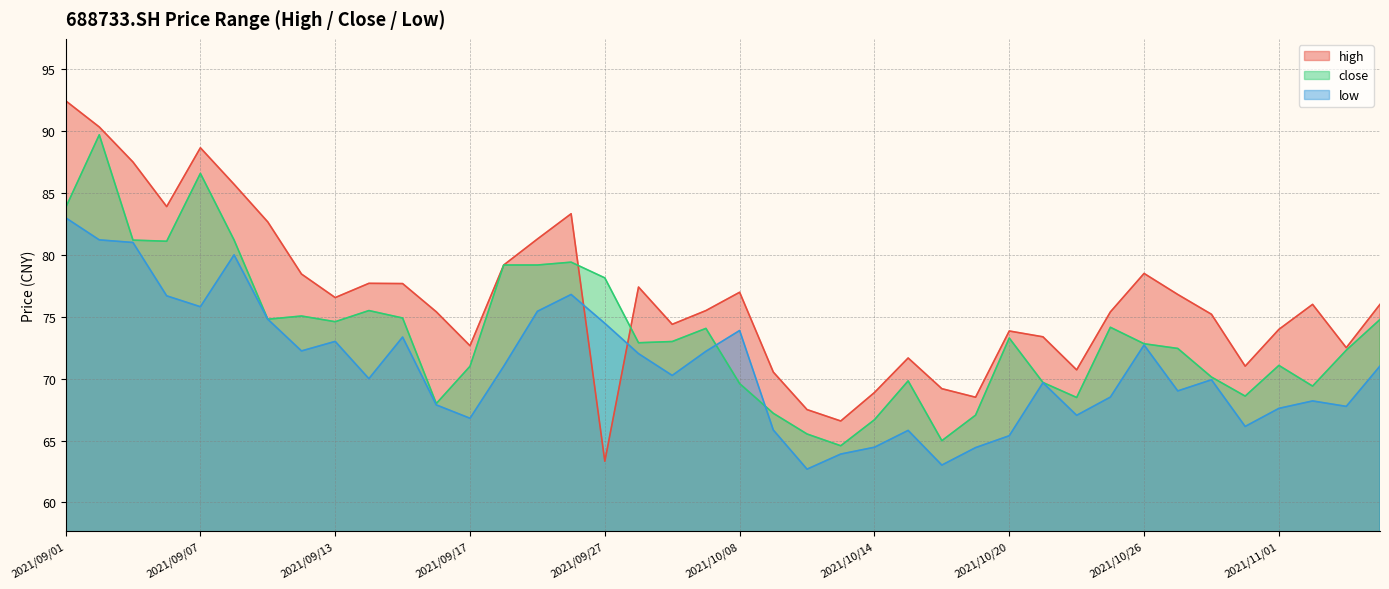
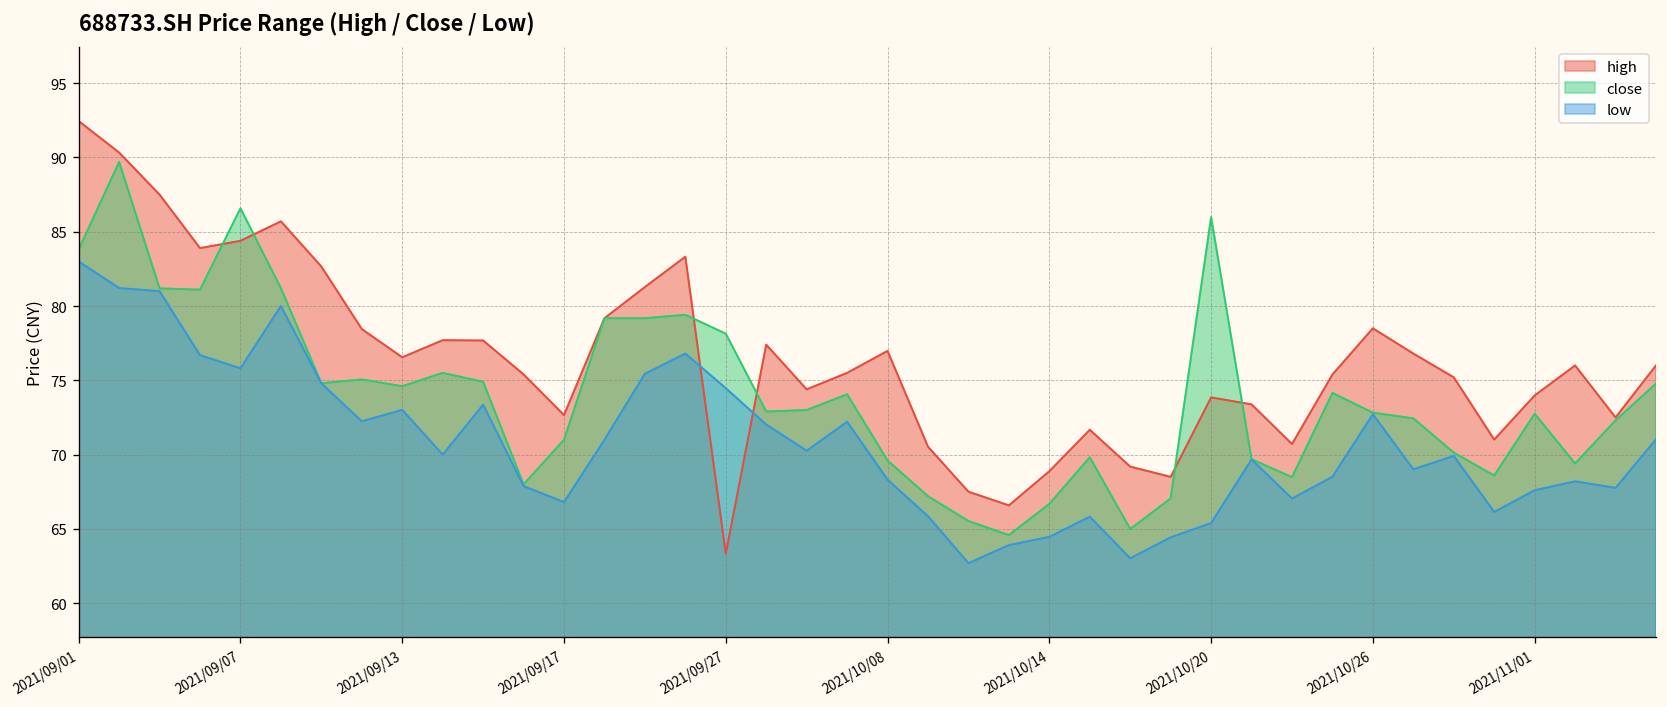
  {
    "high": {
      "2021/09/01": 92.5,
-     "2021/09/07": 88.7,
+     "2021/09/07": 84.4,
      "2021/09/13": 76.6,
      "2021/09/17": 72.7,
      "2021/09/27": 63.3,
      "2021/10/08": 77.0,
      "2021/10/14": 68.9,
      "2021/10/20": 73.9,
      "2021/10/26": 78.5,
      "2021/11/01": 74.0
    },
    "close": {
      "2021/09/01": 83.8,
      "2021/09/07": 86.6,
      "2021/09/13": 74.6,
      "2021/09/17": 71.0,
      "2021/09/27": 78.1,
      "2021/10/08": 69.6,
      "2021/10/14": 66.7,
-     "2021/10/20": 73.3,
-     "2021/11/01": 71.1
+     "2021/10/20": 86.0,
+     "2021/11/01": 72.8
    },
    "low": {
      "2021/09/01": 83.0,
      "2021/09/07": 75.8,
      "2021/09/13": 73.0,
      "2021/09/17": 66.8,
      "2021/09/27": 74.5,
-     "2021/10/08": 73.9,
+     "2021/10/08": 68.3,
      "2021/10/14": 64.5,
      "2021/10/20": 65.4,
      "2021/11/01": 67.6
    }
  }
